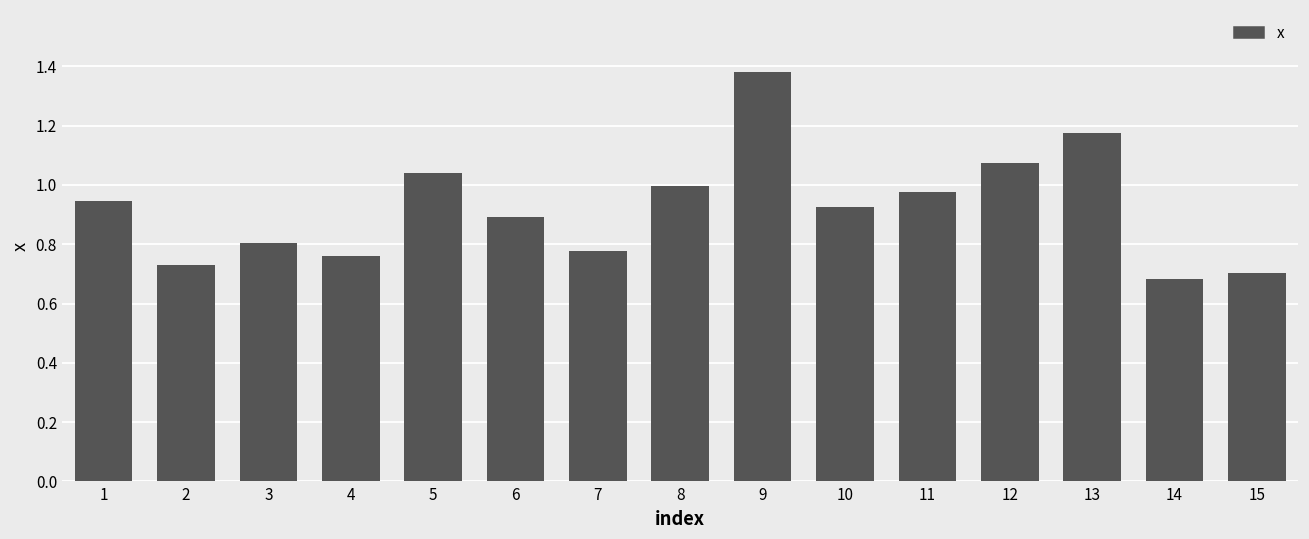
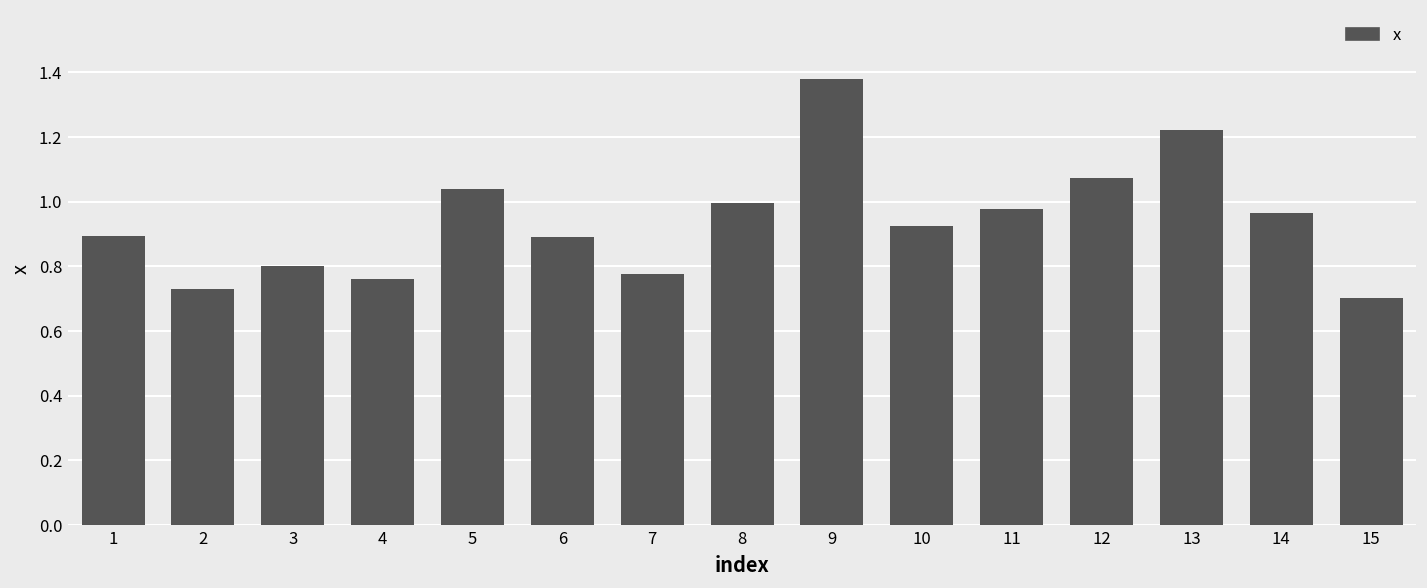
  {
-   "1": 0.95,
+   "1": 0.90,
    "2": 0.73,
    "3": 0.80,
    "4": 0.76,
    "5": 1.04,
    "6": 0.89,
    "7": 0.78,
    "8": 1.00,
    "9": 1.38,
    "10": 0.92,
    "11": 0.98,
    "12": 1.07,
-   "13": 1.17,
-   "14": 0.68,
+   "13": 1.22,
+   "14": 0.97,
    "15": 0.70
  }
